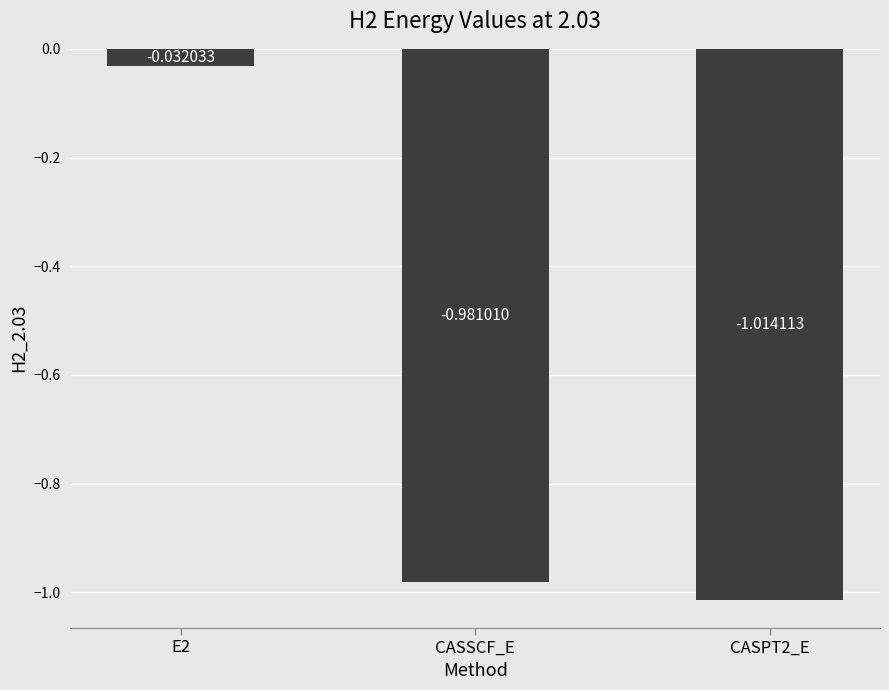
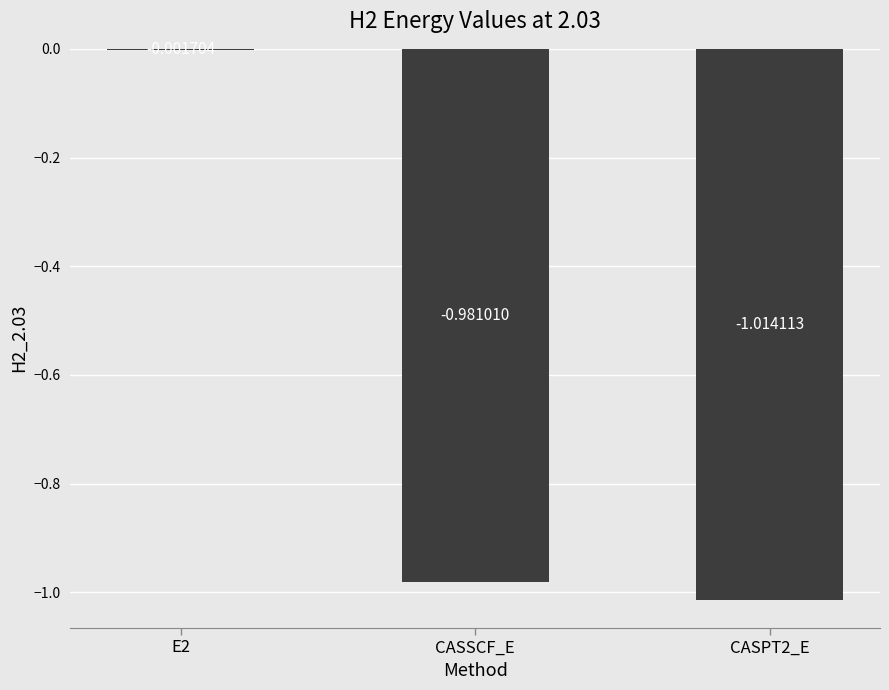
  {
-   "E2": -0.03
+   "E2": 0.00
  }
